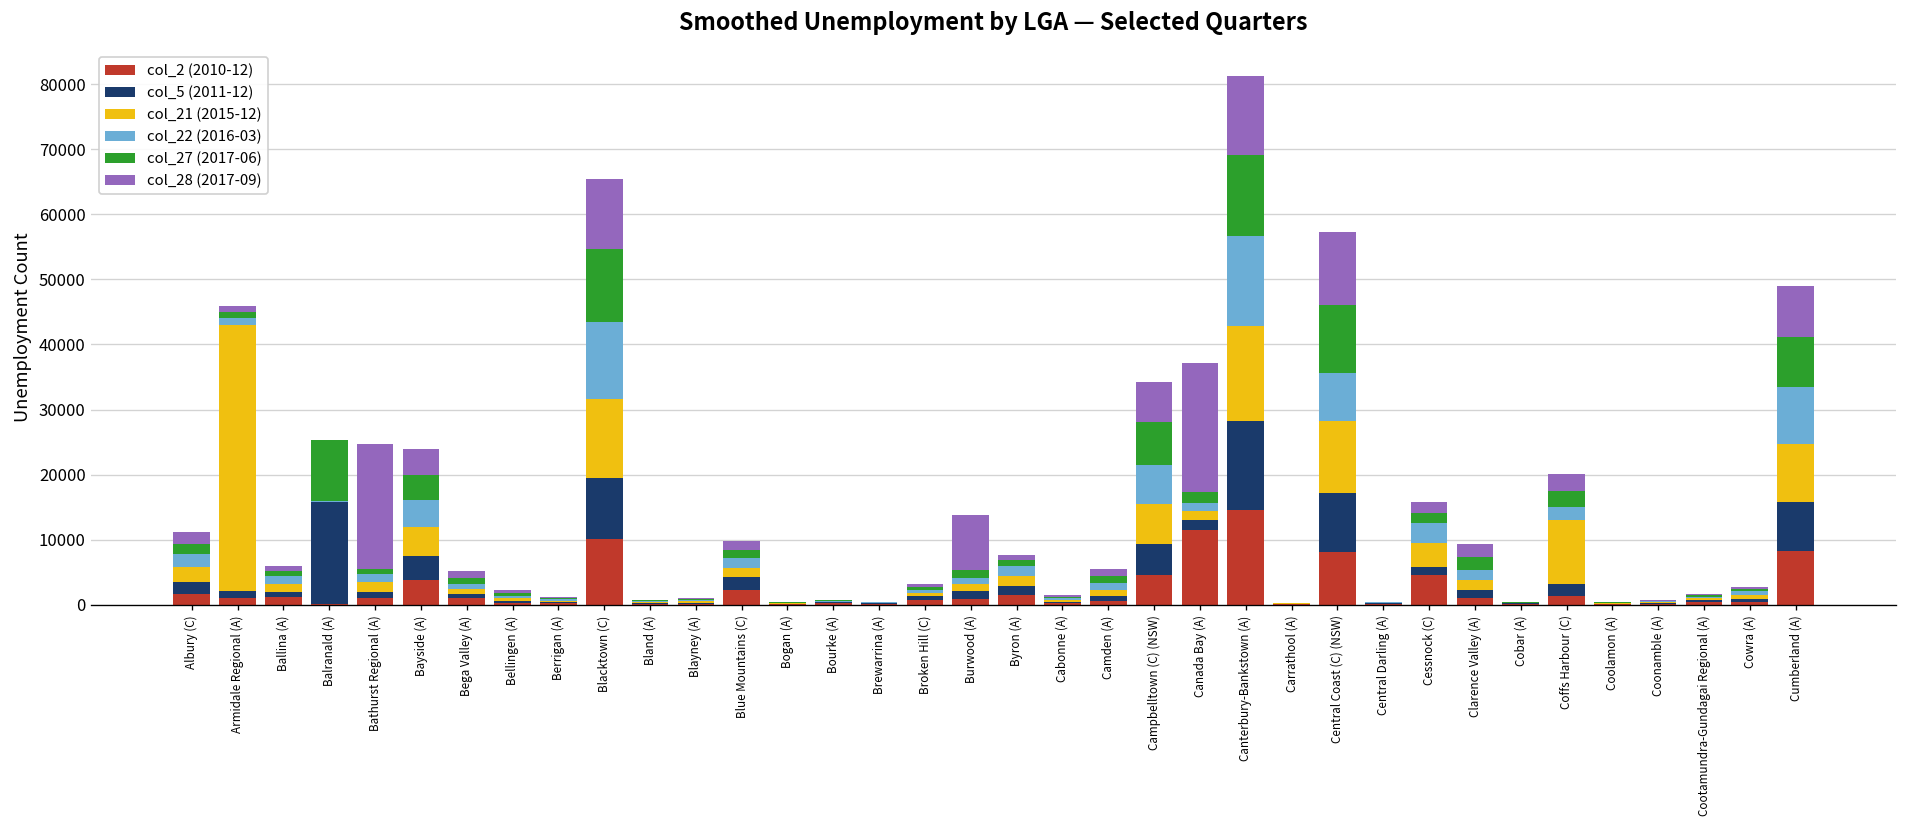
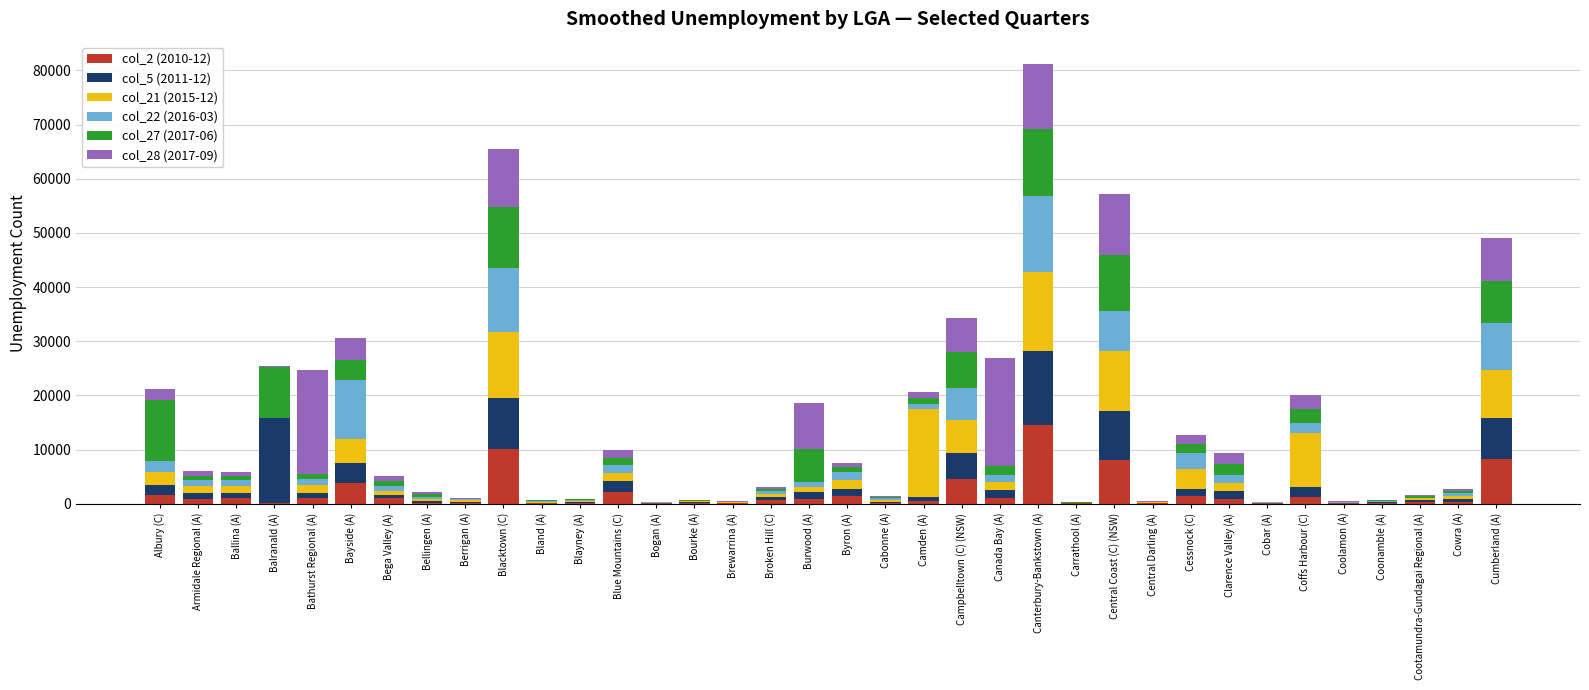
  {
    "col_2 (2010-12)": {
      "Albury (C)": 2000,
      "Armidale Regional (A)": 1000,
      "Ballina (A)": 1000,
      "Bathurst Regional (A)": 1000,
      "Bayside (A)": 4000,
      "Bega Valley (A)": 1000,
      "Blacktown (C)": 10000,
      "Blue Mountains (C)": 2000,
      "Broken Hill (C)": 1000,
      "Burwood (A)": 1000,
      "Byron (A)": 2000,
      "Camden (A)": 1000,
      "Campbelltown (C) (NSW)": 5000,
-     "Canada Bay (A)": 11000,
+     "Canada Bay (A)": 1000,
      "Canterbury-Bankstown (A)": 15000,
      "Central Coast (C) (NSW)": 8000,
-     "Cessnock (C)": 5000,
+     "Cessnock (C)": 1000,
      "Clarence Valley (A)": 1000,
      "Coffs Harbour (C)": 1000,
      "Cumberland (A)": 8000
    },
    "col_5 (2011-12)": {
      "Albury (C)": 2000,
      "Armidale Regional (A)": 1000,
      "Ballina (A)": 1000,
      "Balranald (A)": 16000,
      "Bathurst Regional (A)": 1000,
      "Bayside (A)": 4000,
      "Bega Valley (A)": 1000,
      "Blacktown (C)": 9000,
      "Blue Mountains (C)": 2000,
      "Broken Hill (C)": 1000,
      "Burwood (A)": 1000,
      "Byron (A)": 1000,
      "Camden (A)": 1000,
      "Campbelltown (C) (NSW)": 5000,
      "Canada Bay (A)": 2000,
      "Canterbury-Bankstown (A)": 14000,
      "Central Coast (C) (NSW)": 9000,
      "Cessnock (C)": 1000,
      "Clarence Valley (A)": 1000,
      "Coffs Harbour (C)": 2000,
      "Cumberland (A)": 8000
    },
    "col_21 (2015-12)": {
      "Albury (C)": 2000,
-     "Armidale Regional (A)": 41000,
+     "Armidale Regional (A)": 1000,
      "Ballina (A)": 1000,
      "Bathurst Regional (A)": 1000,
      "Bayside (A)": 4000,
      "Bega Valley (A)": 1000,
      "Blacktown (C)": 12000,
      "Blue Mountains (C)": 2000,
      "Broken Hill (C)": 1000,
      "Burwood (A)": 1000,
      "Byron (A)": 2000,
-     "Camden (A)": 1000,
+     "Camden (A)": 16000,
      "Campbelltown (C) (NSW)": 6000,
      "Canada Bay (A)": 1000,
      "Canterbury-Bankstown (A)": 15000,
      "Central Coast (C) (NSW)": 11000,
      "Cessnock (C)": 4000,
      "Clarence Valley (A)": 2000,
      "Coffs Harbour (C)": 10000,
      "Cowra (A)": 1000,
      "Cumberland (A)": 9000
    },
    "col_22 (2016-03)": {
      "Albury (C)": 2000,
      "Armidale Regional (A)": 1000,
      "Ballina (A)": 1000,
      "Bathurst Regional (A)": 1000,
-     "Bayside (A)": 4000,
+     "Bayside (A)": 11000,
      "Bega Valley (A)": 1000,
      "Blacktown (C)": 12000,
      "Blue Mountains (C)": 1000,
      "Broken Hill (C)": 1000,
      "Burwood (A)": 1000,
      "Byron (A)": 2000,
      "Camden (A)": 1000,
      "Campbelltown (C) (NSW)": 6000,
      "Canada Bay (A)": 1000,
      "Canterbury-Bankstown (A)": 14000,
      "Central Coast (C) (NSW)": 7000,
      "Cessnock (C)": 3000,
      "Clarence Valley (A)": 1000,
      "Coffs Harbour (C)": 2000,
      "Cowra (A)": 1000,
      "Cumberland (A)": 9000
    },
    "col_27 (2017-06)": {
-     "Albury (C)": 1000,
+     "Albury (C)": 11000,
      "Armidale Regional (A)": 1000,
      "Ballina (A)": 1000,
      "Balranald (A)": 9000,
      "Bathurst Regional (A)": 1000,
      "Bayside (A)": 4000,
      "Bega Valley (A)": 1000,
      "Blacktown (C)": 11000,
      "Blue Mountains (C)": 1000,
-     "Burwood (A)": 1000,
+     "Burwood (A)": 6000,
      "Byron (A)": 1000,
      "Camden (A)": 1000,
      "Campbelltown (C) (NSW)": 7000,
      "Canada Bay (A)": 2000,
      "Canterbury-Bankstown (A)": 12000,
      "Central Coast (C) (NSW)": 10000,
      "Cessnock (C)": 2000,
      "Clarence Valley (A)": 2000,
      "Coffs Harbour (C)": 2000,
      "Cumberland (A)": 8000
    },
    "col_28 (2017-09)": {
      "Albury (C)": 2000,
      "Armidale Regional (A)": 1000,
      "Ballina (A)": 1000,
      "Bathurst Regional (A)": 19000,
      "Bayside (A)": 4000,
      "Bega Valley (A)": 1000,
      "Blacktown (C)": 11000,
      "Blue Mountains (C)": 1000,
      "Burwood (A)": 9000,
      "Byron (A)": 1000,
      "Camden (A)": 1000,
      "Campbelltown (C) (NSW)": 6000,
      "Canada Bay (A)": 20000,
      "Canterbury-Bankstown (A)": 12000,
      "Central Coast (C) (NSW)": 11000,
      "Cessnock (C)": 2000,
      "Clarence Valley (A)": 2000,
      "Coffs Harbour (C)": 3000,
      "Cumberland (A)": 8000
    }
  }
